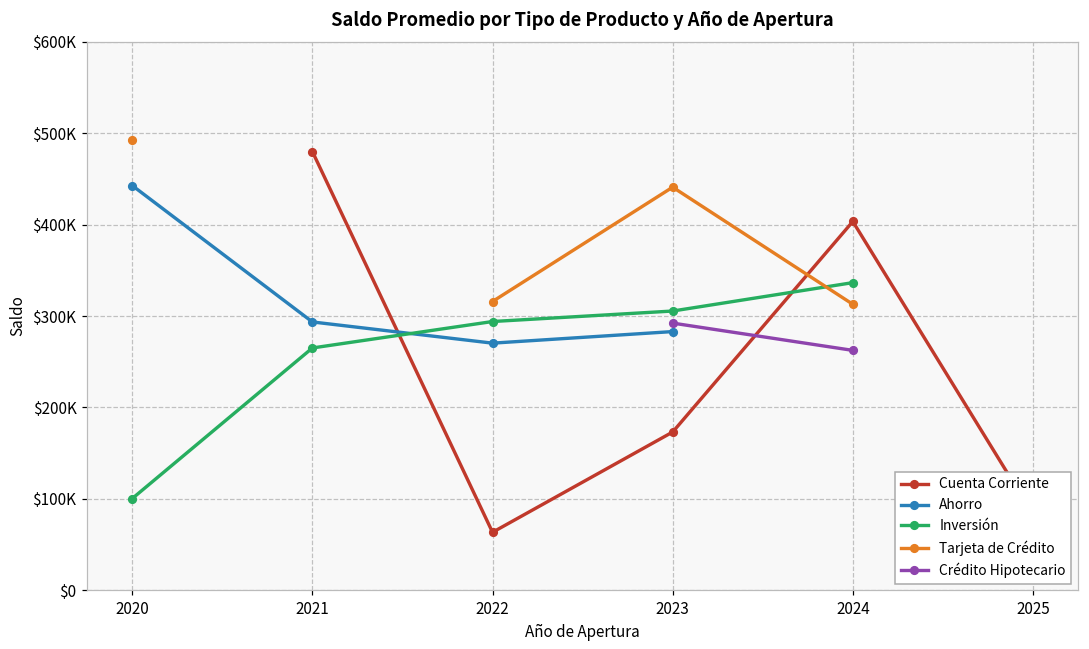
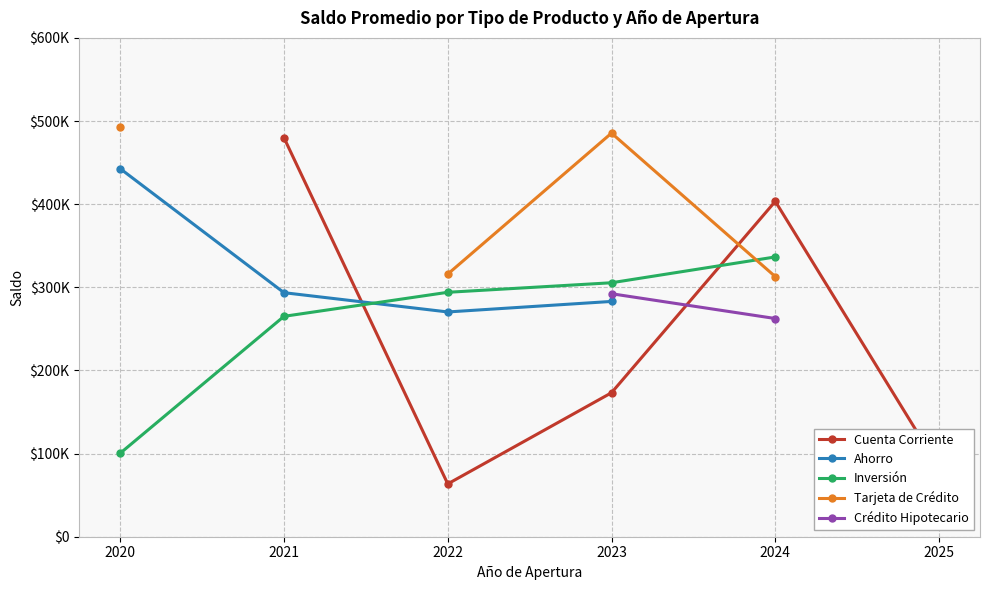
  {
    "Cuenta Corriente": {
      "2021": "$480000",
      "2022": "$60000",
      "2023": "$170000",
      "2024": "$400000"
    },
    "Ahorro": {
      "2020": "$440000",
      "2021": "$290000",
      "2022": "$270000",
      "2023": "$280000"
    },
    "Inversión": {
      "2020": "$100000",
      "2021": "$270000",
      "2022": "$290000",
      "2023": "$310000",
      "2024": "$340000"
    },
    "Tarjeta de Crédito": {
      "2020": "$490000",
      "2022": "$320000",
-     "2023": "$440000",
+     "2023": "$490000",
      "2024": "$310000"
    },
    "Crédito Hipotecario": {
      "2023": "$290000",
      "2024": "$260000"
    }
  }
